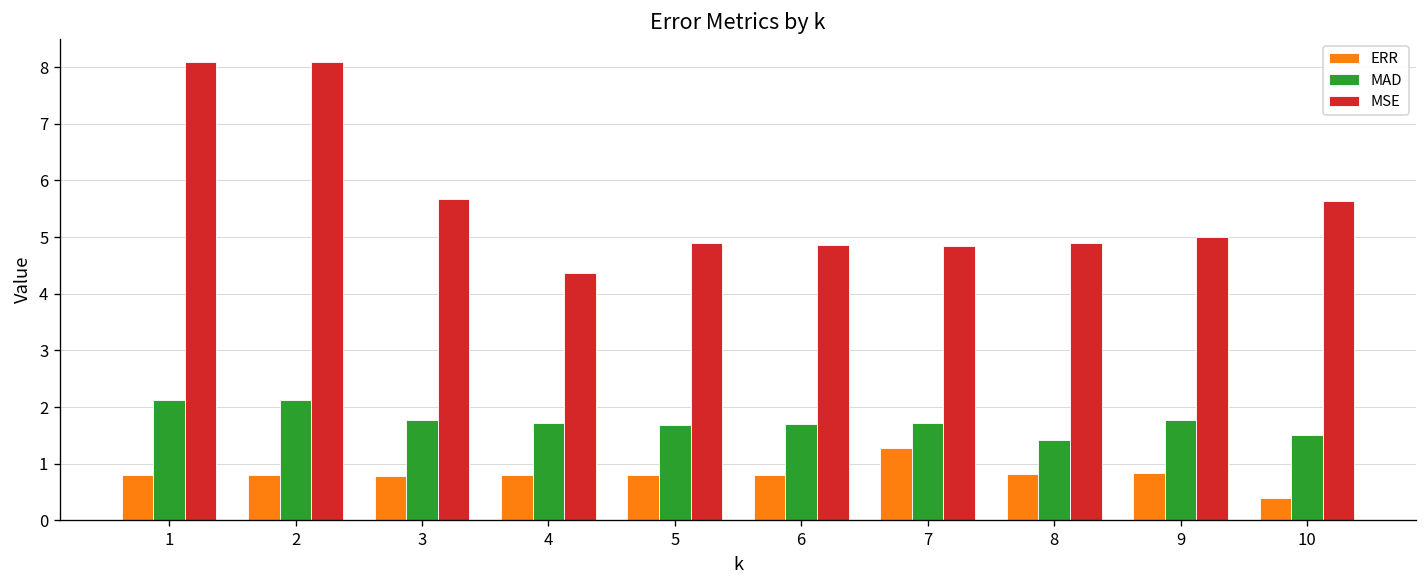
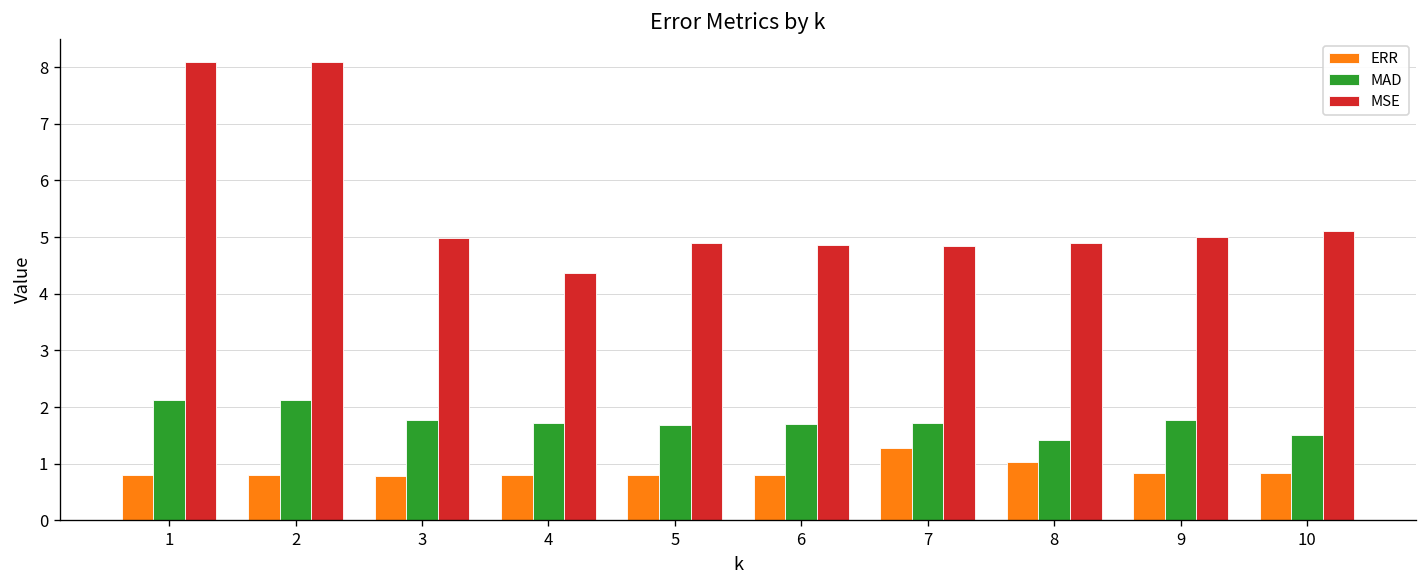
  {
    "ERR": {
      "1": 0.8,
      "2": 0.8,
      "3": 0.8,
      "4": 0.8,
      "5": 0.8,
      "6": 0.8,
      "7": 1.3,
-     "8": 0.8,
+     "8": 1.0,
      "9": 0.8,
-     "10": 0.4
+     "10": 0.8
    },
    "MAD": {
      "1": 2.1,
      "2": 2.1,
      "3": 1.8,
      "4": 1.7,
      "5": 1.7,
      "6": 1.7,
      "7": 1.7,
      "8": 1.4,
      "9": 1.8,
      "10": 1.5
    },
    "MSE": {
      "1": 8.1,
      "2": 8.1,
-     "3": 5.7,
+     "3": 5.0,
      "4": 4.4,
      "5": 4.9,
      "6": 4.9,
      "7": 4.8,
      "8": 4.9,
      "9": 5.0,
-     "10": 5.6
+     "10": 5.1
    }
  }
